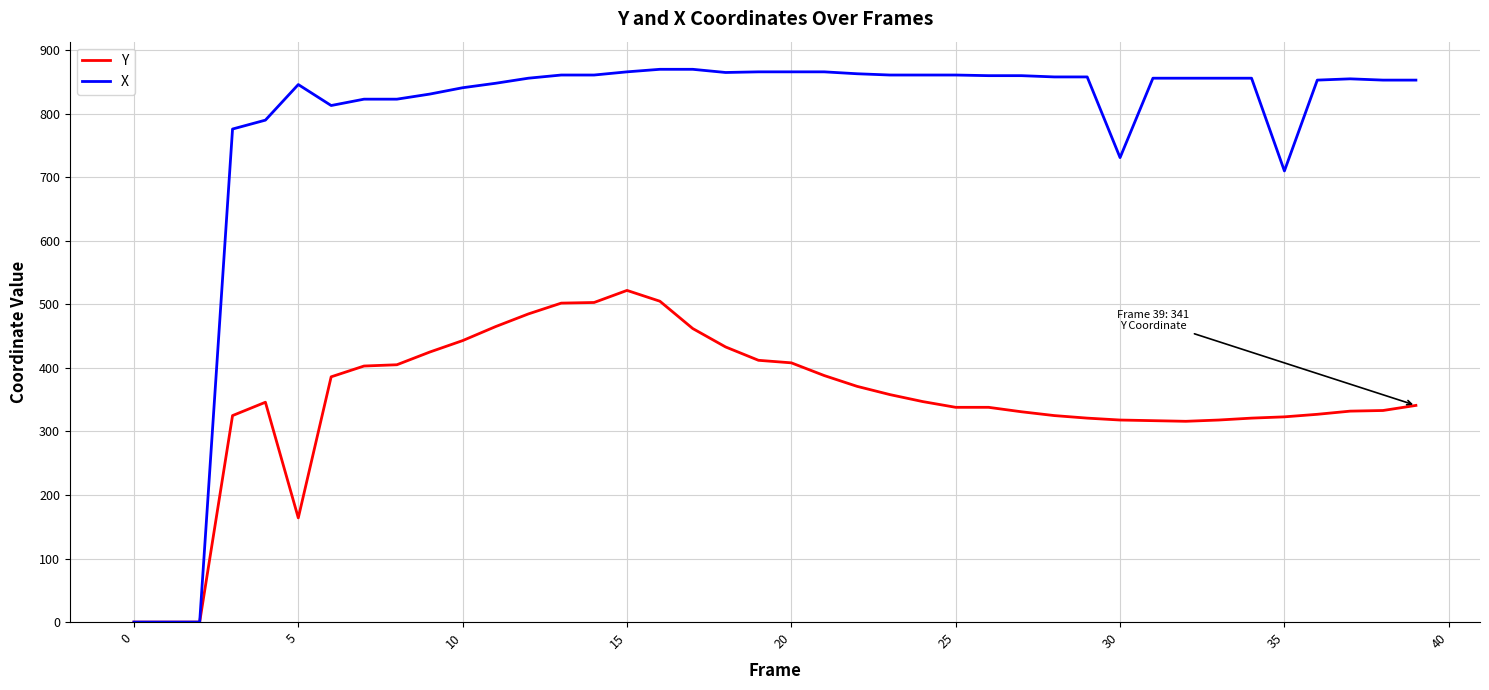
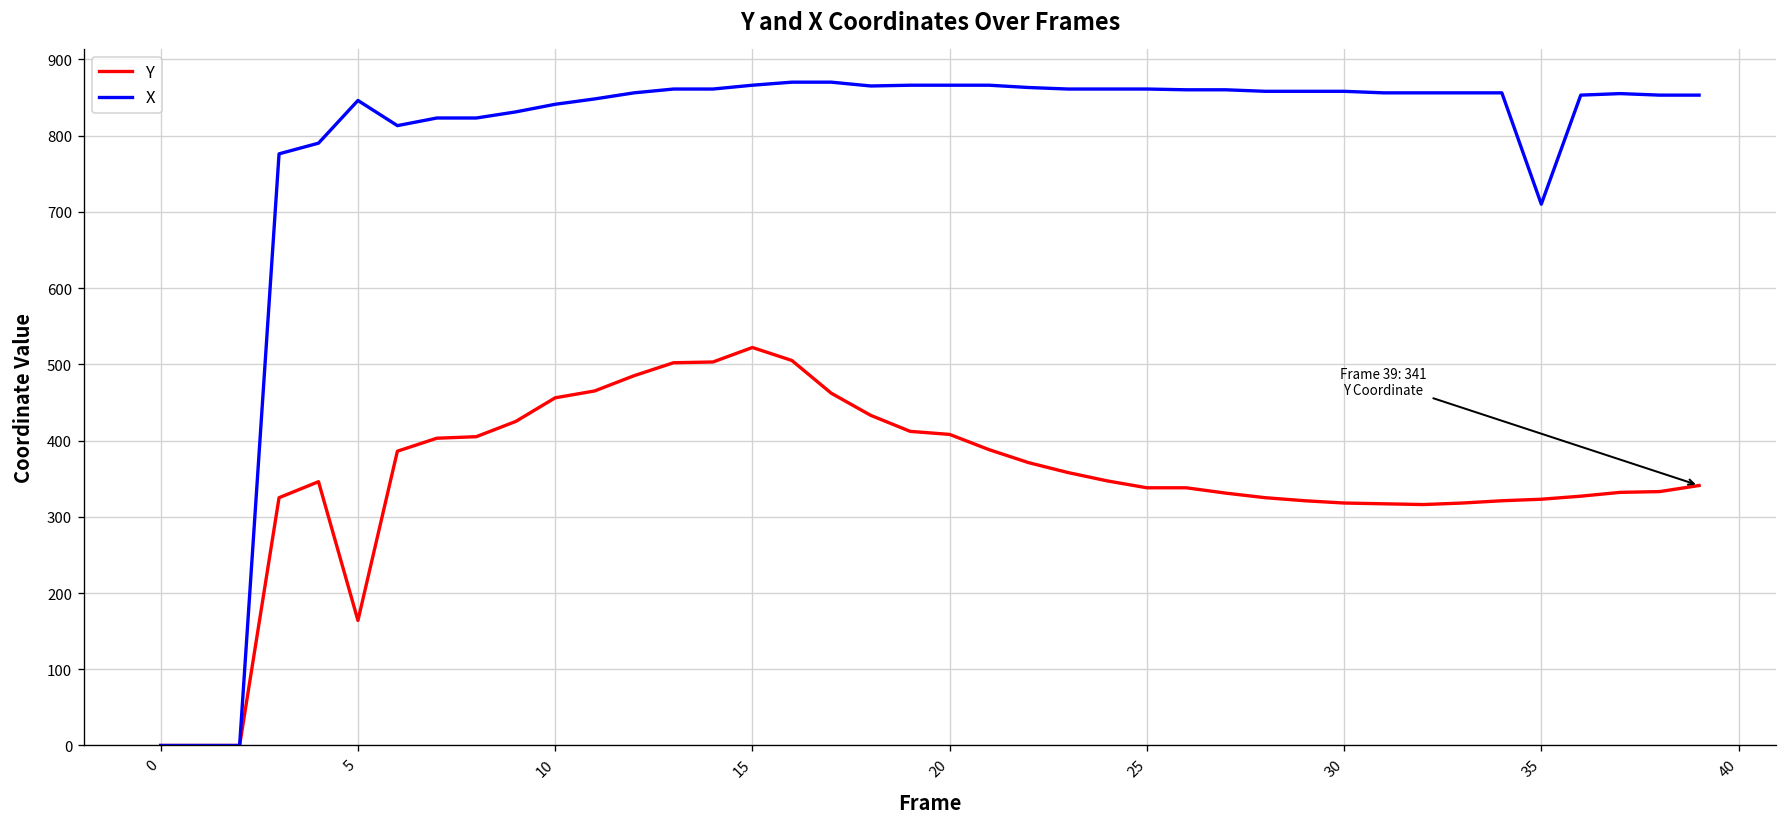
  {
    "Y": {
      "5": 160,
-     "10": 440,
+     "10": 460,
      "15": 520,
      "20": 410,
      "25": 340,
      "30": 320,
      "35": 320
    },
    "X": {
      "5": 850,
      "10": 840,
      "15": 870,
      "20": 870,
      "25": 860,
-     "30": 730,
+     "30": 860,
      "35": 710
    }
  }
